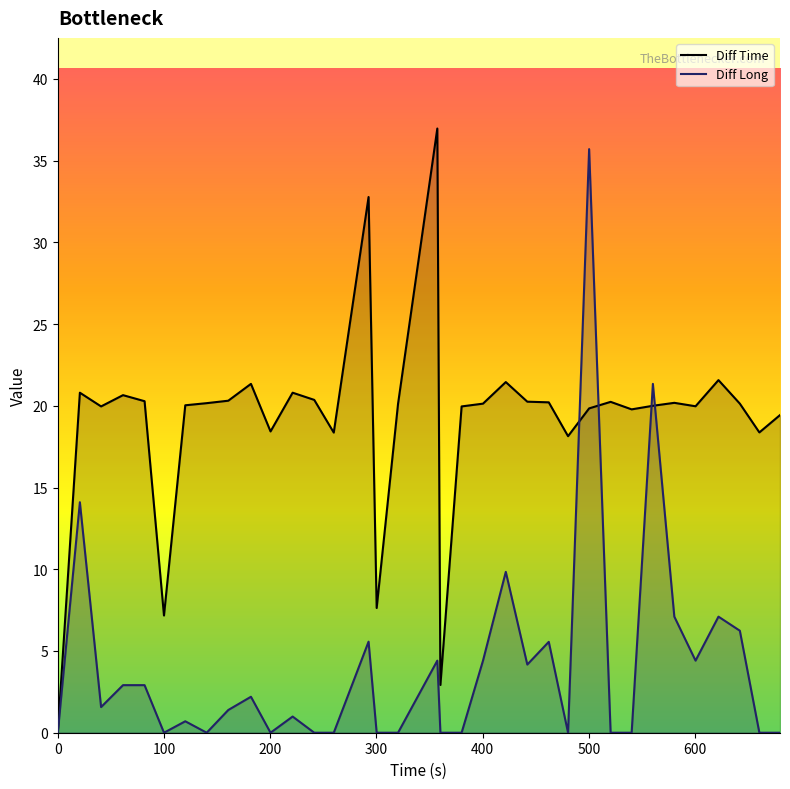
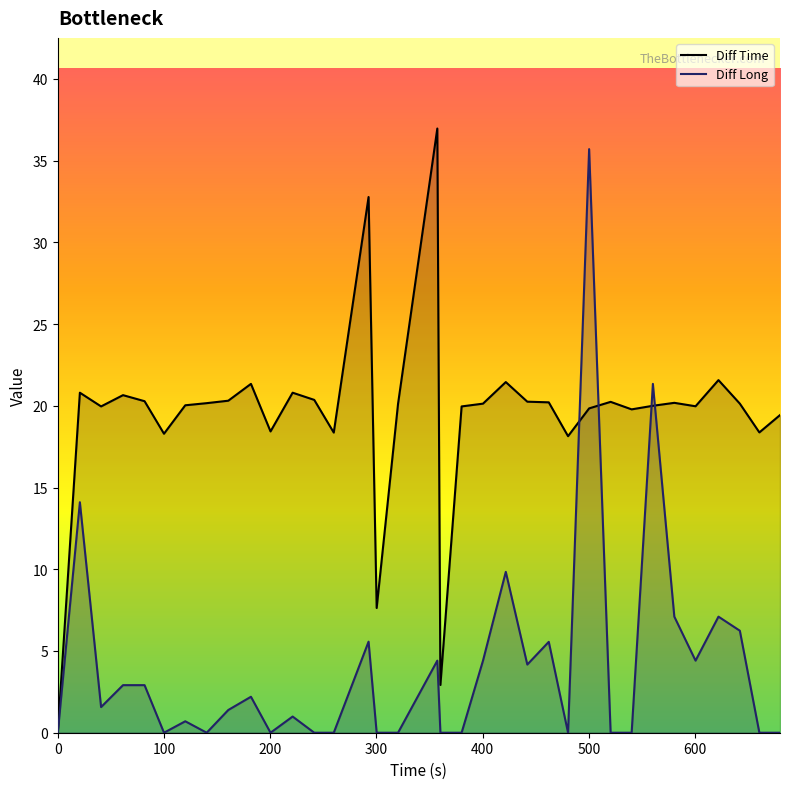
  {
    "Diff Time": {
-     "100": 7.2
+     "100": 18.3
    },
    "Diff Long": {
      "100": 0.0
    }
  }
